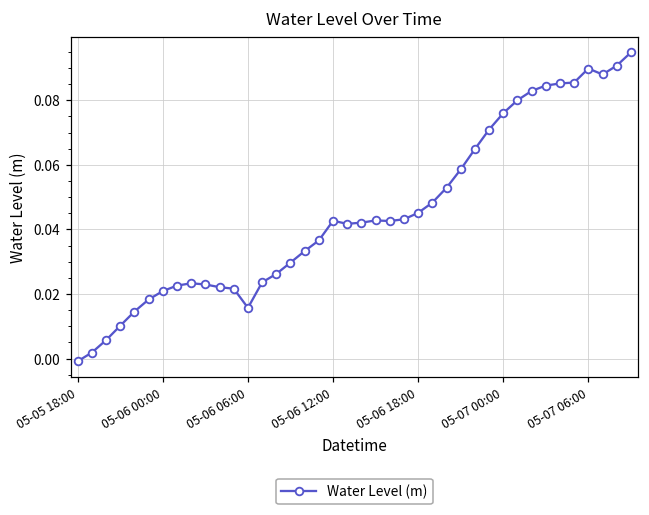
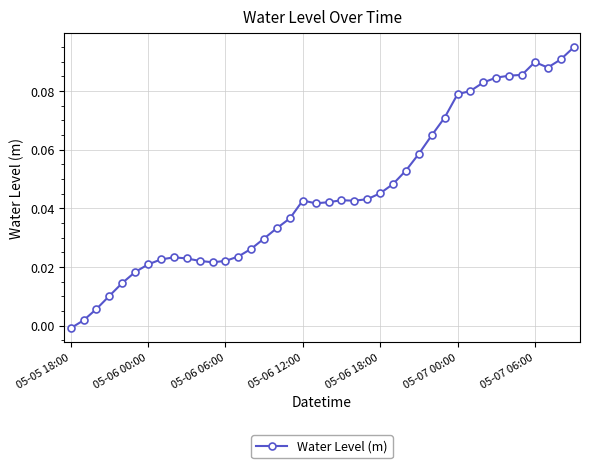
  {
    "05-05 18:00": -0.001,
    "05-06 00:00": 0.021,
-   "05-06 06:00": 0.016,
+   "05-06 06:00": 0.022,
    "05-06 12:00": 0.043,
    "05-06 18:00": 0.045,
-   "05-07 00:00": 0.076,
+   "05-07 00:00": 0.079,
    "05-07 06:00": 0.090
  }
